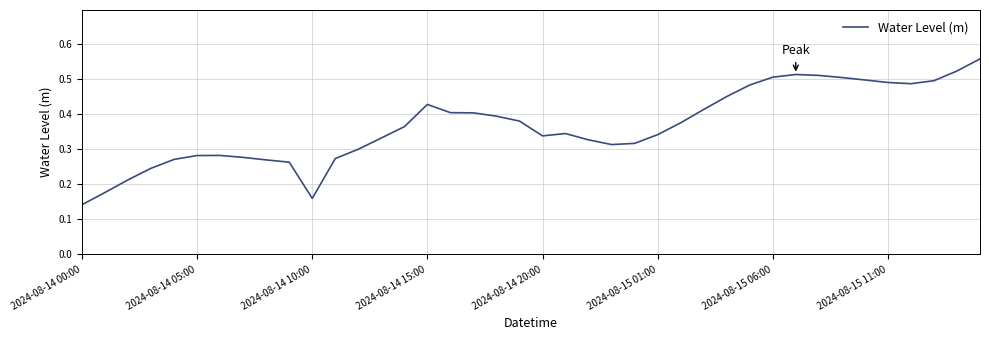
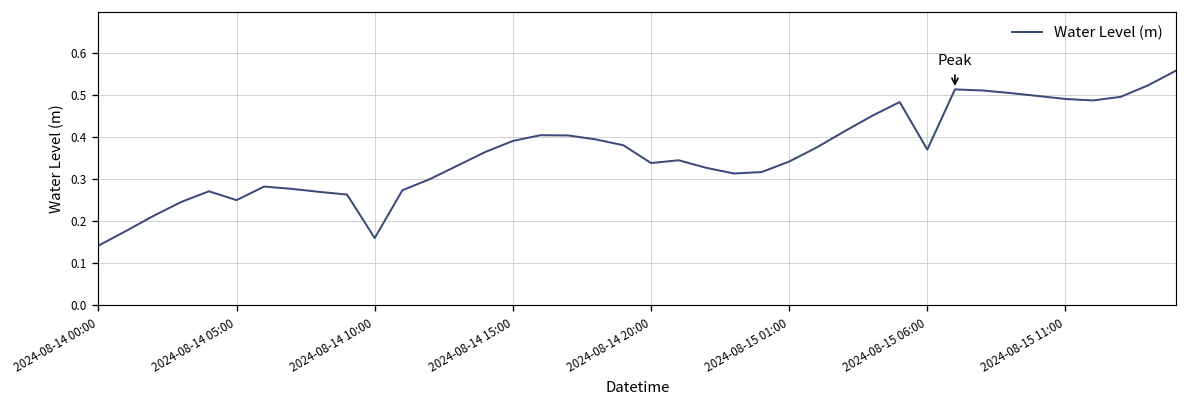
  {
    "2024-08-14 00:00": 0.14,
-   "2024-08-14 05:00": 0.28,
+   "2024-08-14 05:00": 0.25,
    "2024-08-14 10:00": 0.16,
-   "2024-08-14 15:00": 0.43,
+   "2024-08-14 15:00": 0.39,
    "2024-08-14 20:00": 0.34,
    "2024-08-15 01:00": 0.34,
-   "2024-08-15 06:00": 0.51,
+   "2024-08-15 06:00": 0.37,
    "2024-08-15 11:00": 0.49
  }
